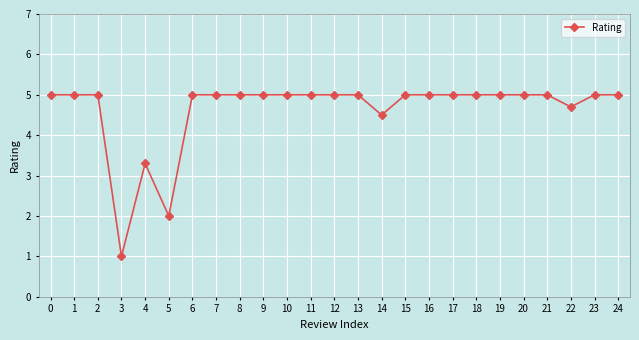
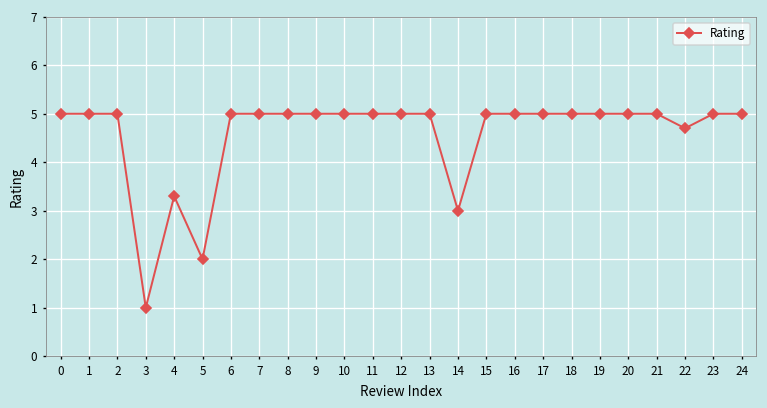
  {
    "0": 5.0,
    "1": 5.0,
    "2": 5.0,
    "3": 1.0,
    "4": 3.3,
    "5": 2.0,
    "6": 5.0,
    "7": 5.0,
    "8": 5.0,
    "9": 5.0,
    "10": 5.0,
    "11": 5.0,
    "12": 5.0,
    "13": 5.0,
-   "14": 4.5,
+   "14": 3.0,
    "15": 5.0,
    "16": 5.0,
    "17": 5.0,
    "18": 5.0,
    "19": 5.0,
    "20": 5.0,
    "21": 5.0,
    "22": 4.7,
    "23": 5.0,
    "24": 5.0
  }
